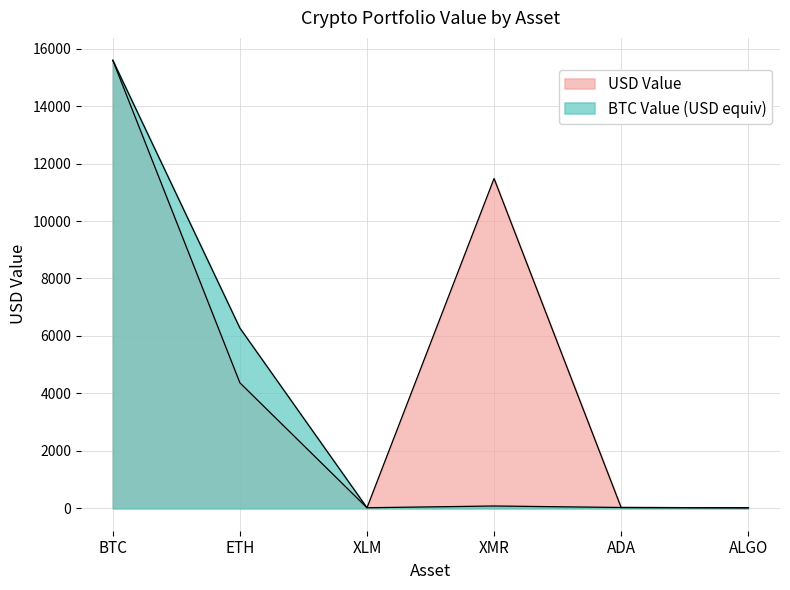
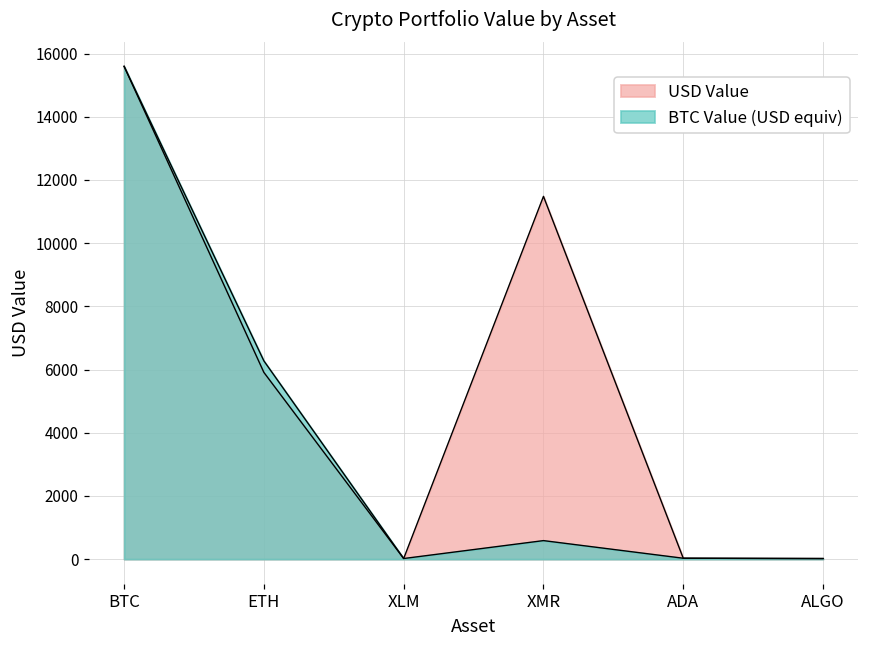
  {
    "USD Value": {
-     "ETH": 4400,
+     "ETH": 5900,
      "XMR": 11500
    },
    "BTC Value (USD equiv)": {
      "ETH": 6300,
-     "XMR": 100
+     "XMR": 600
    }
  }
